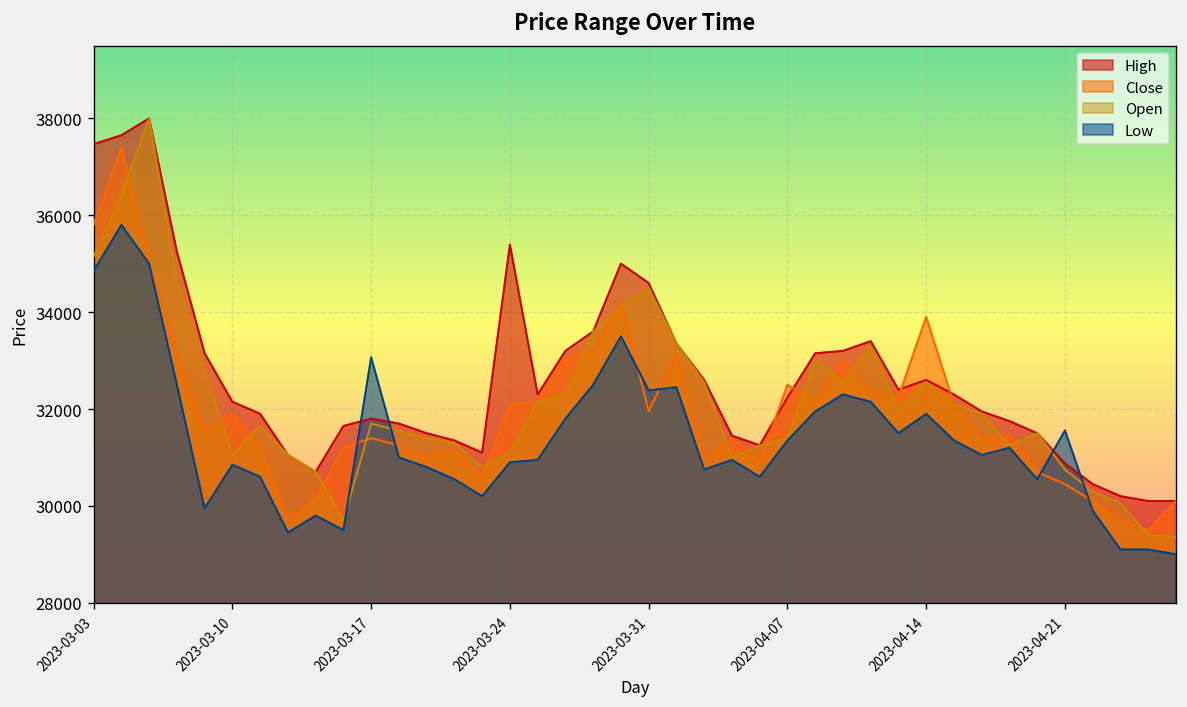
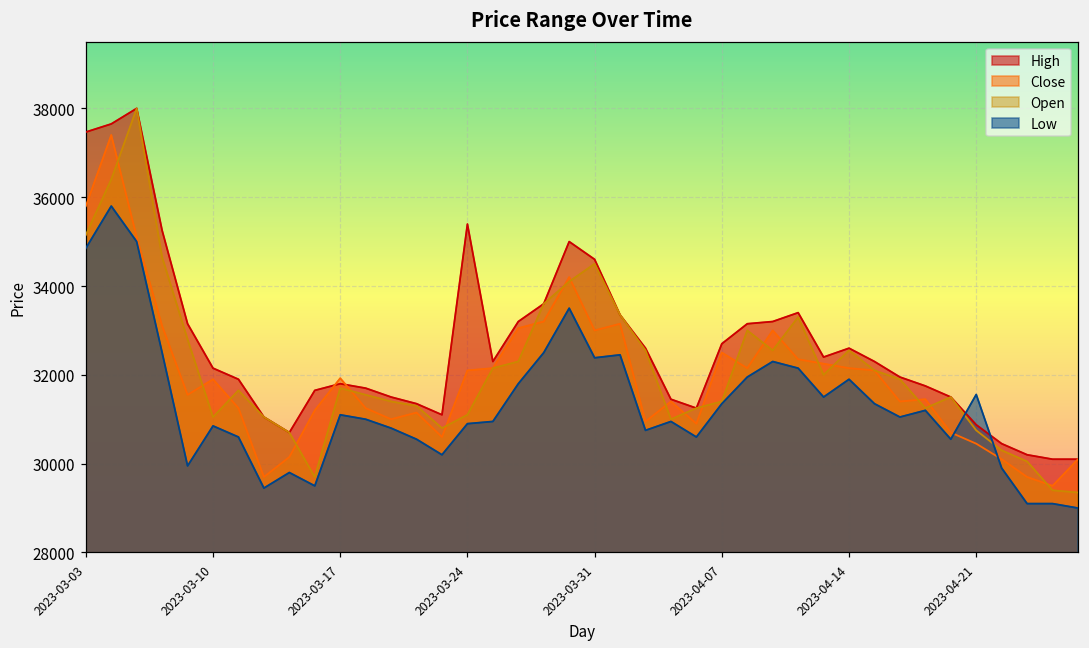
  {
    "High": {
      "2023-03-03": 37500,
      "2023-03-10": 32200,
      "2023-03-17": 31800,
      "2023-03-24": 35400,
      "2023-03-31": 34600,
-     "2023-04-07": 32200,
+     "2023-04-07": 32700,
      "2023-04-21": 30900
    },
    "Close": {
      "2023-03-03": 35800,
      "2023-03-10": 31900,
-     "2023-03-17": 31400,
+     "2023-03-17": 31900,
      "2023-03-24": 32100,
-     "2023-03-31": 32000,
+     "2023-03-31": 33000,
      "2023-04-07": 32500,
-     "2023-04-14": 33900,
+     "2023-04-14": 32200,
      "2023-04-21": 30500
    },
    "Open": {
      "2023-03-03": 35200,
      "2023-03-10": 31100,
      "2023-03-17": 31700,
      "2023-03-24": 31100,
      "2023-03-31": 34500,
      "2023-04-21": 30800
    },
    "Low": {
      "2023-03-03": 34900,
      "2023-03-10": 30900,
-     "2023-03-17": 33100,
+     "2023-03-17": 31100,
      "2023-03-24": 30900,
      "2023-03-31": 32400,
      "2023-04-14": 31900,
      "2023-04-21": 31600
    }
  }
